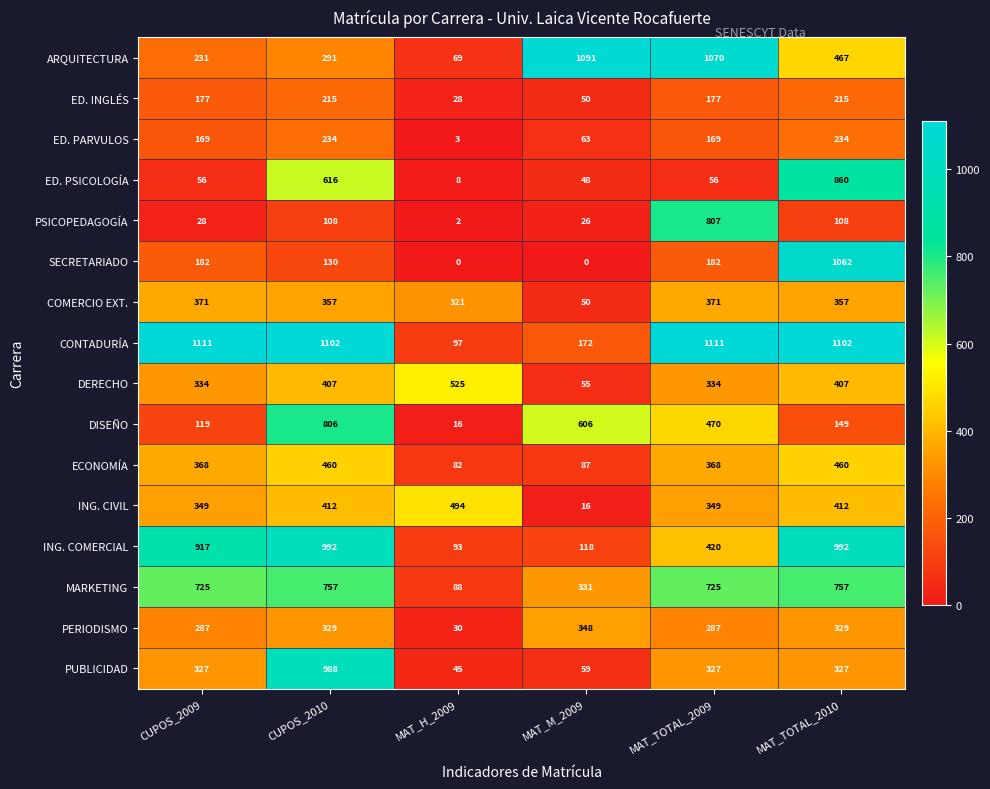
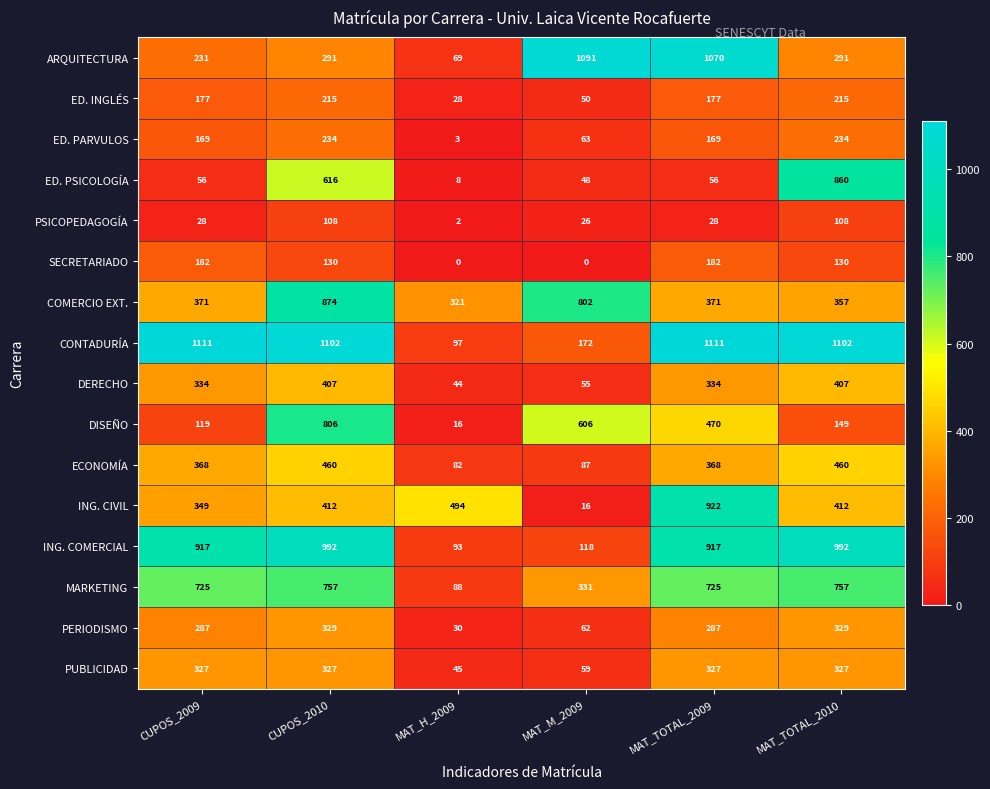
  {
    "ARQUITECTURA": {
      "CUPOS_2009": 231,
      "CUPOS_2010": 291,
      "MAT_H_2009": 69,
      "MAT_M_2009": 1091,
      "MAT_TOTAL_2009": 1070,
-     "MAT_TOTAL_2010": 467
+     "MAT_TOTAL_2010": 291
    },
    "ED. INGLÉS": {
      "CUPOS_2009": 177,
      "CUPOS_2010": 215,
      "MAT_H_2009": 28,
      "MAT_M_2009": 50,
      "MAT_TOTAL_2009": 177,
      "MAT_TOTAL_2010": 215
    },
    "ED. PARVULOS": {
      "CUPOS_2009": 169,
      "CUPOS_2010": 234,
      "MAT_H_2009": 3,
      "MAT_M_2009": 63,
      "MAT_TOTAL_2009": 169,
      "MAT_TOTAL_2010": 234
    },
    "ED. PSICOLOGÍA": {
      "CUPOS_2009": 56,
      "CUPOS_2010": 616,
      "MAT_H_2009": 8,
      "MAT_M_2009": 48,
      "MAT_TOTAL_2009": 56,
      "MAT_TOTAL_2010": 860
    },
    "PSICOPEDAGOGÍA": {
      "CUPOS_2009": 28,
      "CUPOS_2010": 108,
      "MAT_H_2009": 2,
      "MAT_M_2009": 26,
-     "MAT_TOTAL_2009": 807,
+     "MAT_TOTAL_2009": 28,
      "MAT_TOTAL_2010": 108
    },
    "SECRETARIADO": {
      "CUPOS_2009": 182,
      "CUPOS_2010": 130,
      "MAT_H_2009": 0,
      "MAT_M_2009": 0,
      "MAT_TOTAL_2009": 182,
-     "MAT_TOTAL_2010": 1062
+     "MAT_TOTAL_2010": 130
    },
    "COMERCIO EXT.": {
      "CUPOS_2009": 371,
-     "CUPOS_2010": 357,
+     "CUPOS_2010": 874,
      "MAT_H_2009": 321,
-     "MAT_M_2009": 50,
+     "MAT_M_2009": 802,
      "MAT_TOTAL_2009": 371,
      "MAT_TOTAL_2010": 357
    },
    "CONTADURÍA": {
      "CUPOS_2009": 1111,
      "CUPOS_2010": 1102,
      "MAT_H_2009": 97,
      "MAT_M_2009": 172,
      "MAT_TOTAL_2009": 1111,
      "MAT_TOTAL_2010": 1102
    },
    "DERECHO": {
      "CUPOS_2009": 334,
      "CUPOS_2010": 407,
-     "MAT_H_2009": 525,
+     "MAT_H_2009": 44,
      "MAT_M_2009": 55,
      "MAT_TOTAL_2009": 334,
      "MAT_TOTAL_2010": 407
    },
    "DISEÑO": {
      "CUPOS_2009": 119,
      "CUPOS_2010": 806,
      "MAT_H_2009": 16,
      "MAT_M_2009": 606,
      "MAT_TOTAL_2009": 470,
      "MAT_TOTAL_2010": 149
    },
    "ECONOMÍA": {
      "CUPOS_2009": 368,
      "CUPOS_2010": 460,
      "MAT_H_2009": 82,
      "MAT_M_2009": 87,
      "MAT_TOTAL_2009": 368,
      "MAT_TOTAL_2010": 460
    },
    "ING. CIVIL": {
      "CUPOS_2009": 349,
      "CUPOS_2010": 412,
      "MAT_H_2009": 494,
      "MAT_M_2009": 16,
-     "MAT_TOTAL_2009": 349,
+     "MAT_TOTAL_2009": 922,
      "MAT_TOTAL_2010": 412
    },
    "ING. COMERCIAL": {
      "CUPOS_2009": 917,
      "CUPOS_2010": 992,
      "MAT_H_2009": 93,
      "MAT_M_2009": 118,
-     "MAT_TOTAL_2009": 420,
+     "MAT_TOTAL_2009": 917,
      "MAT_TOTAL_2010": 992
    },
    "MARKETING": {
      "CUPOS_2009": 725,
      "CUPOS_2010": 757,
      "MAT_H_2009": 88,
      "MAT_M_2009": 331,
      "MAT_TOTAL_2009": 725,
      "MAT_TOTAL_2010": 757
    },
    "PERIODISMO": {
      "CUPOS_2009": 287,
      "CUPOS_2010": 329,
      "MAT_H_2009": 30,
-     "MAT_M_2009": 348,
+     "MAT_M_2009": 62,
      "MAT_TOTAL_2009": 287,
      "MAT_TOTAL_2010": 329
    },
    "PUBLICIDAD": {
      "CUPOS_2009": 327,
-     "CUPOS_2010": 988,
+     "CUPOS_2010": 327,
      "MAT_H_2009": 45,
      "MAT_M_2009": 59,
      "MAT_TOTAL_2009": 327,
      "MAT_TOTAL_2010": 327
    }
  }
